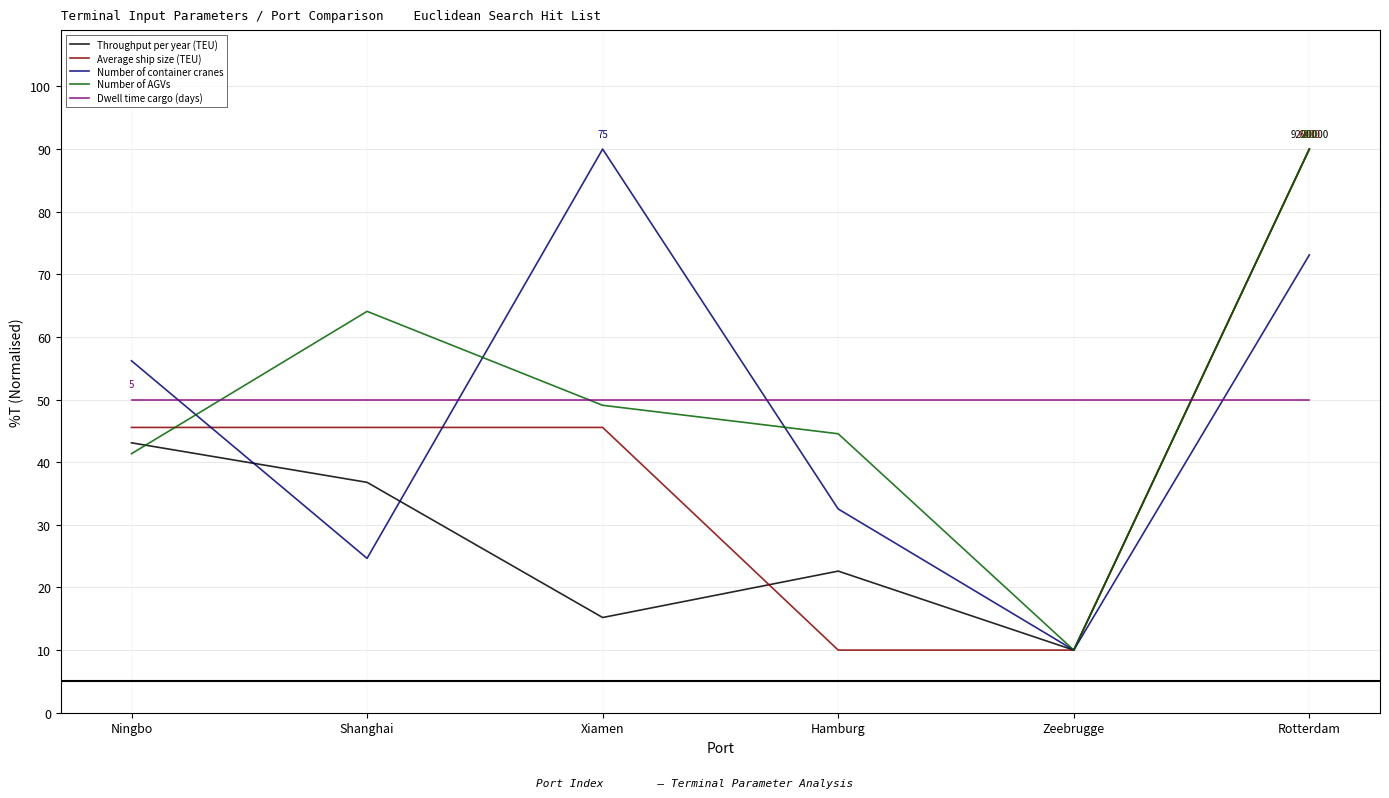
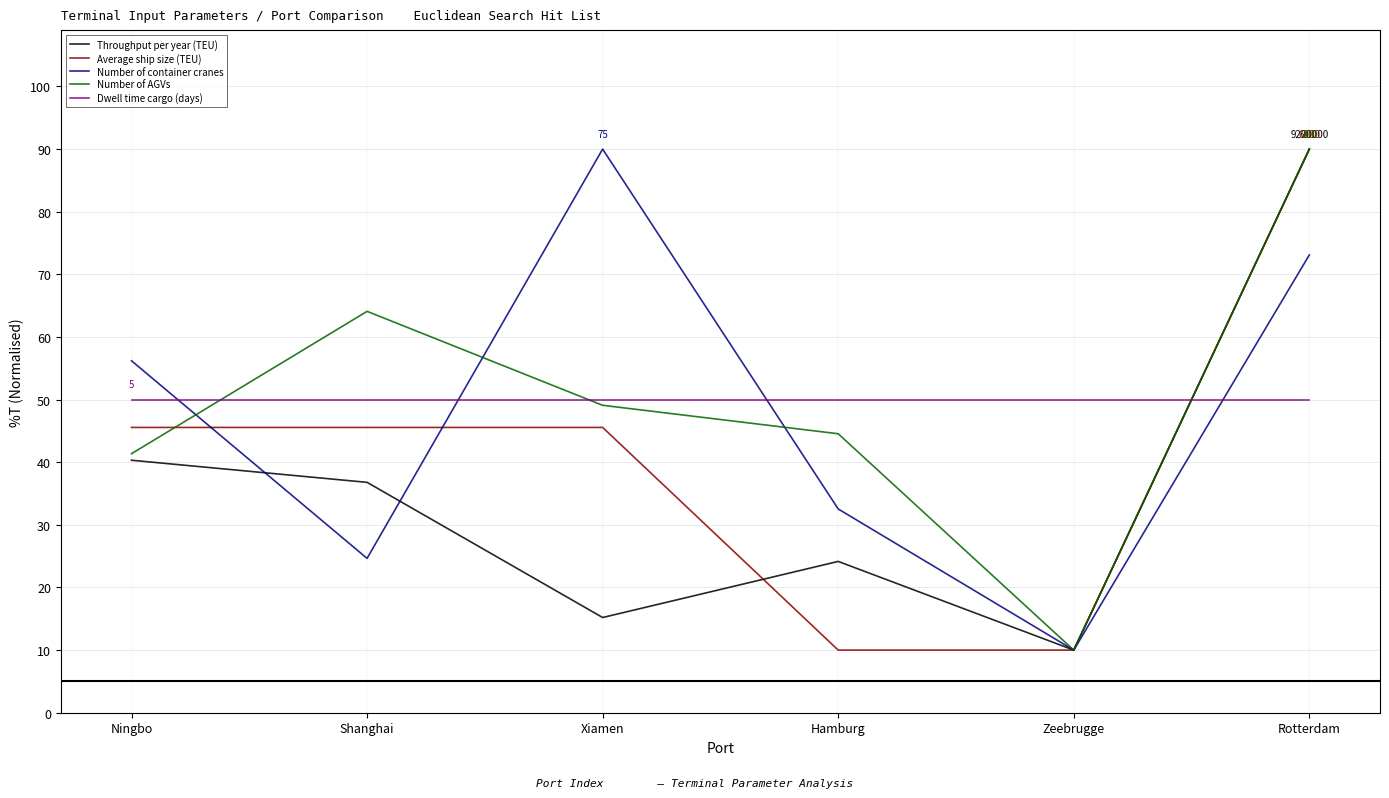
  {
    "Throughput per year (TEU)": {
-     "Ningbo": 43,
+     "Ningbo": 40,
      "Shanghai": 37,
      "Xiamen": 15,
-     "Hamburg": 23
+     "Hamburg": 24
    },
    "Average ship size (TEU)": {
      "Ningbo": 46,
      "Shanghai": 46,
      "Xiamen": 46,
      "Hamburg": 10
    },
    "Number of container cranes": {
      "Ningbo": 56,
      "Shanghai": 25,
      "Hamburg": 33,
      "Rotterdam": 73
    },
    "Number of AGVs": {
      "Ningbo": 41,
      "Shanghai": 64,
      "Xiamen": 49,
      "Hamburg": 45
    },
    "Dwell time cargo (days)": {
      "Shanghai": 50,
      "Xiamen": 50,
      "Hamburg": 50,
      "Zeebrugge": 50,
      "Rotterdam": 50
    }
  }
